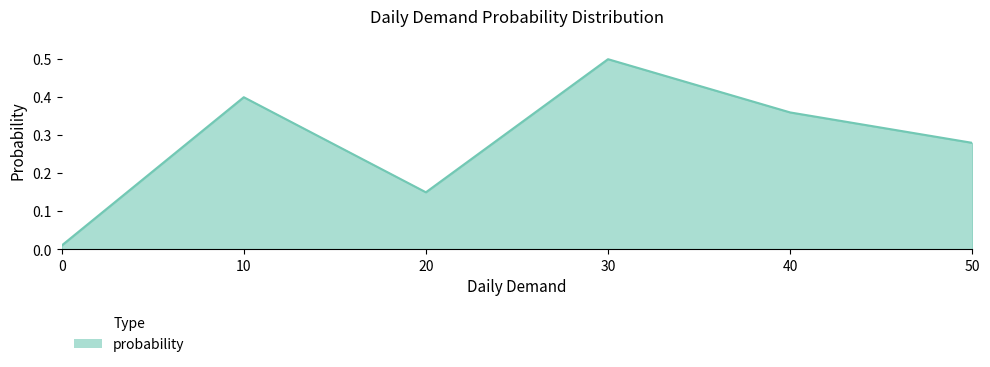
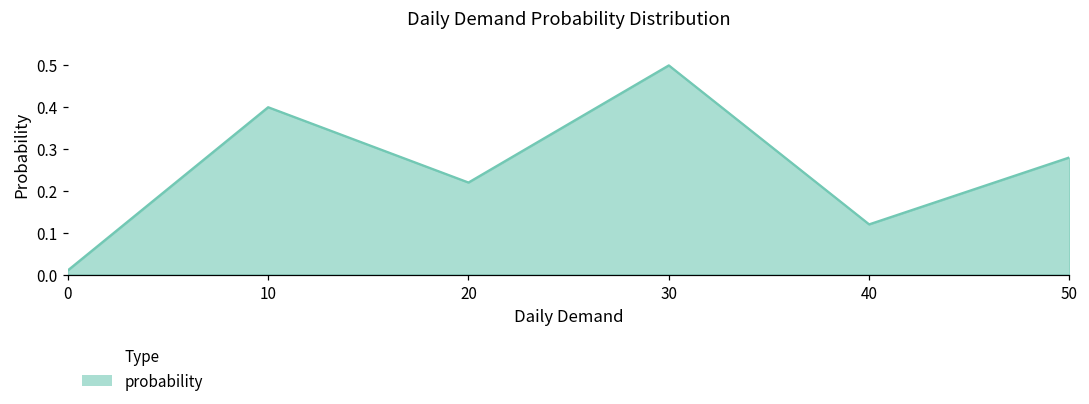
  {
    "0": 0.01,
    "10": 0.40,
-   "20": 0.15,
+   "20": 0.22,
    "30": 0.50,
-   "40": 0.36,
+   "40": 0.12,
    "50": 0.28
  }
